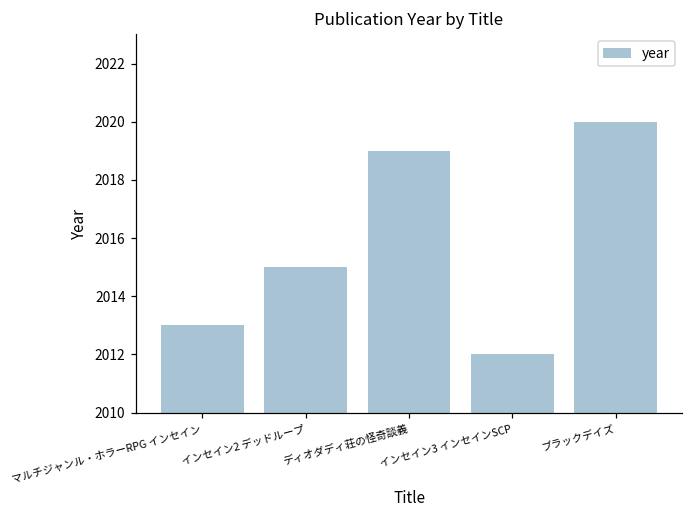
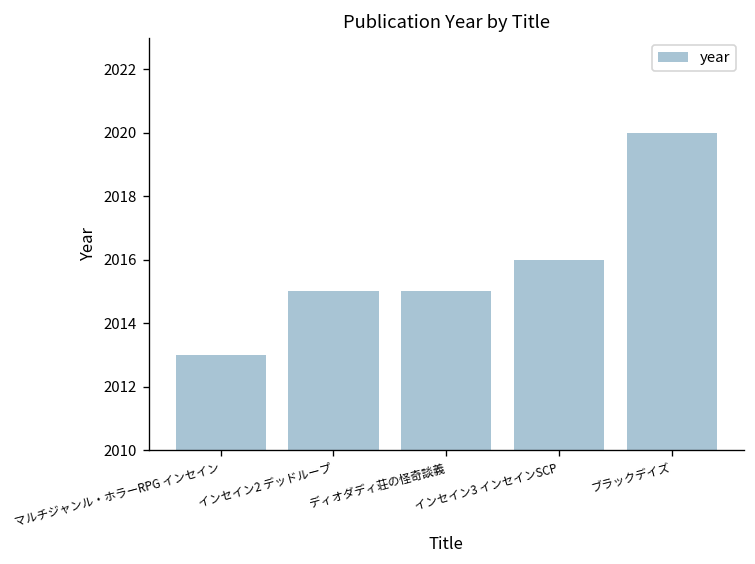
  {
    "マルチジャンル・ホラーRPG インセイン": 2013,
    "インセイン2 デッドループ": 2015,
-   "ディオダディ荘の怪奇談義": 2019,
-   "インセイン3 インセインSCP": 2012,
+   "ディオダディ荘の怪奇談義": 2015,
+   "インセイン3 インセインSCP": 2016,
    "ブラックデイズ": 2020
  }
